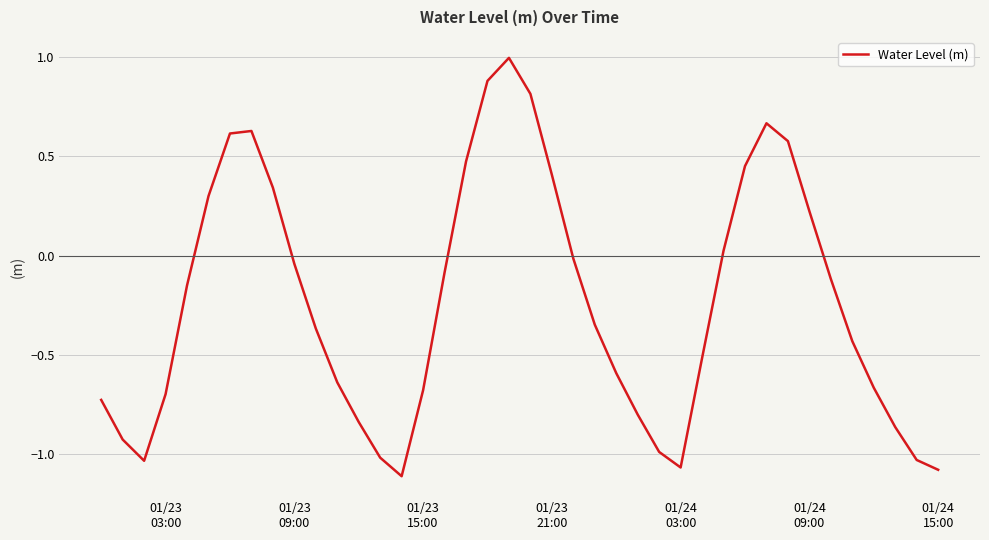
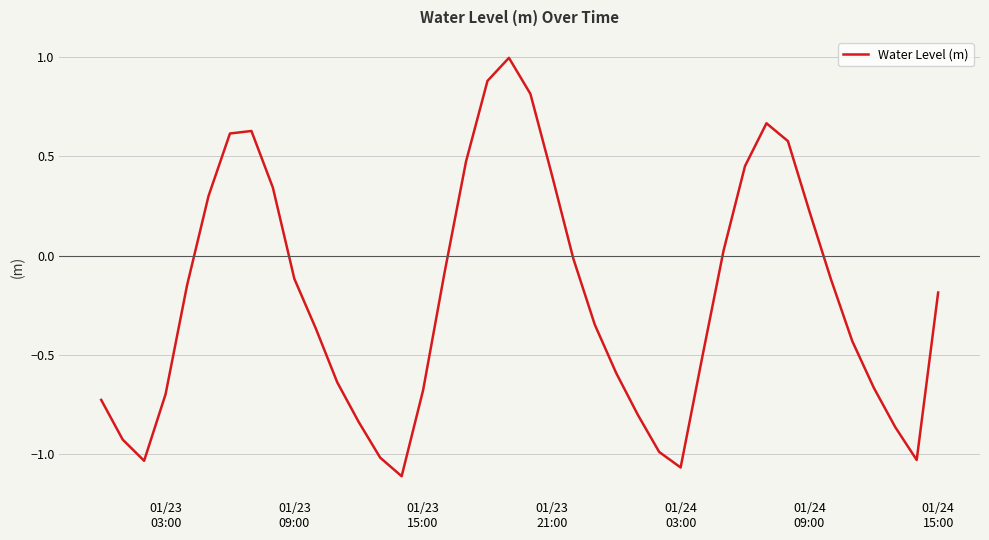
  {
    "01/23 03:00": -0.70,
-   "01/23 09:00": -0.04,
+   "01/23 09:00": -0.12,
    "01/23 15:00": -0.68,
    "01/23 21:00": 0.41,
    "01/24 03:00": -1.07,
    "01/24 09:00": 0.22,
-   "01/24 15:00": -1.08
+   "01/24 15:00": -0.19
  }
